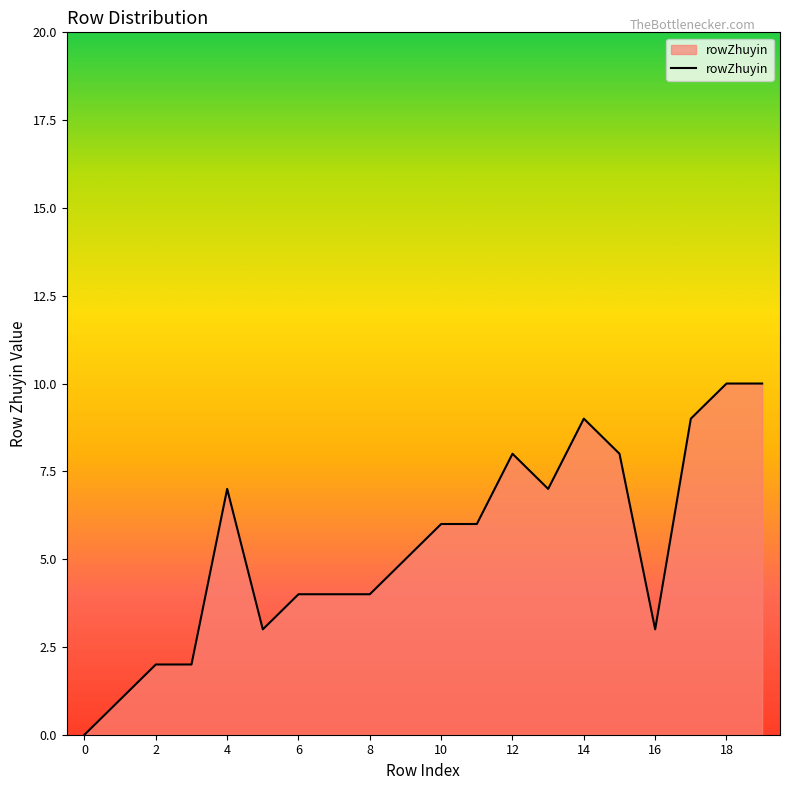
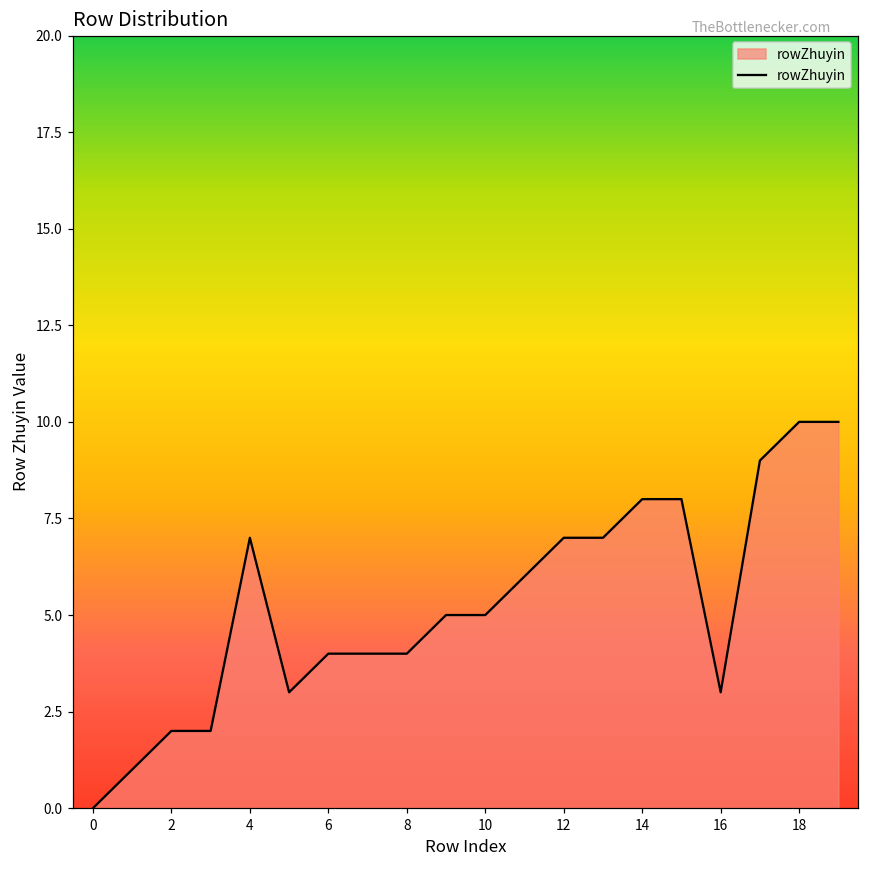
  {
    "0": 0,
    "2": 2,
    "4": 7,
    "6": 4,
    "8": 4,
-   "10": 6,
-   "12": 8,
-   "14": 9,
+   "10": 5,
+   "12": 7,
+   "14": 8,
    "16": 3,
    "18": 10
  }
